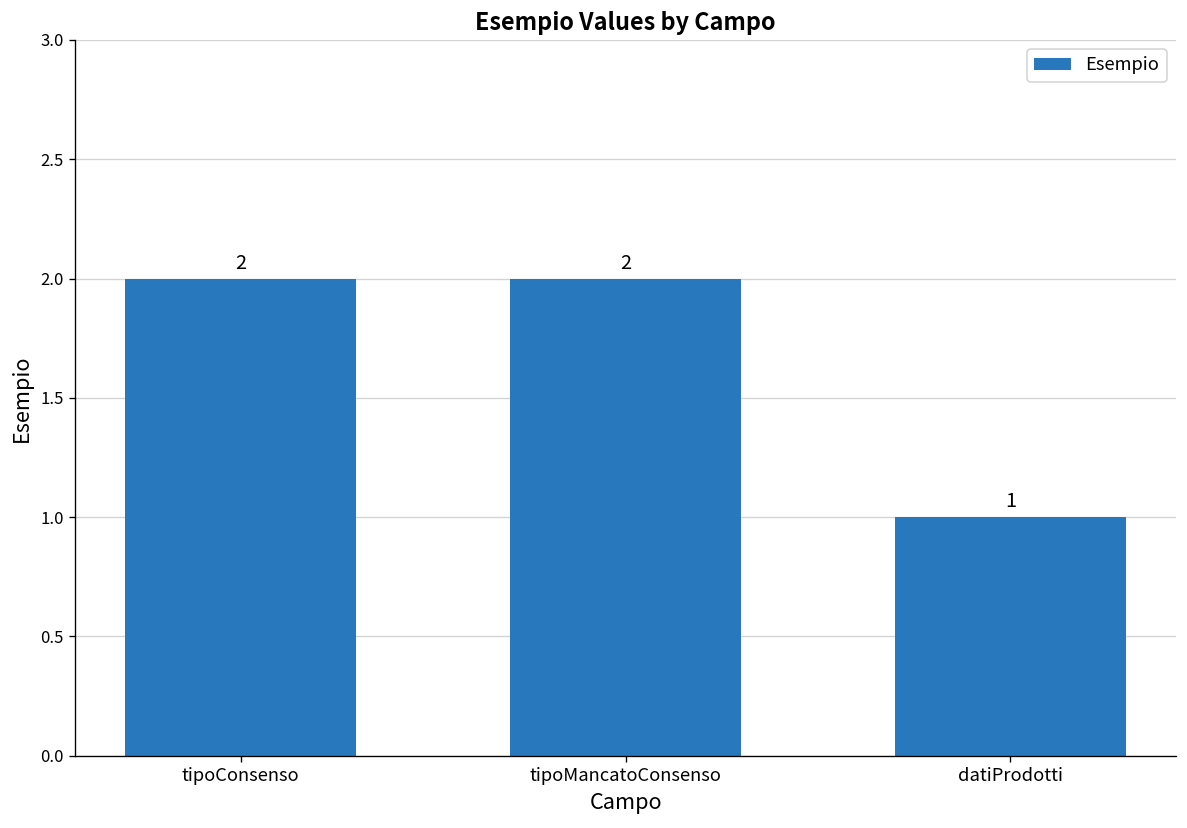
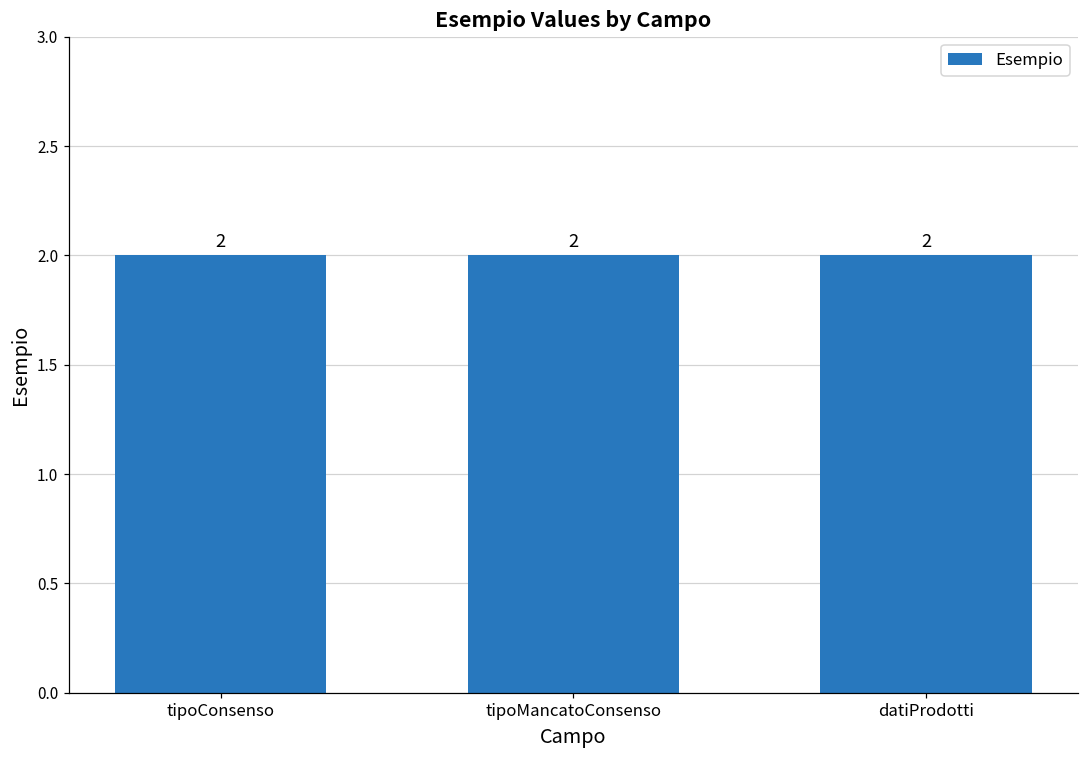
  {
    "tipoConsenso": 2,
    "tipoMancatoConsenso": 2,
-   "datiProdotti": 1
+   "datiProdotti": 2
  }
